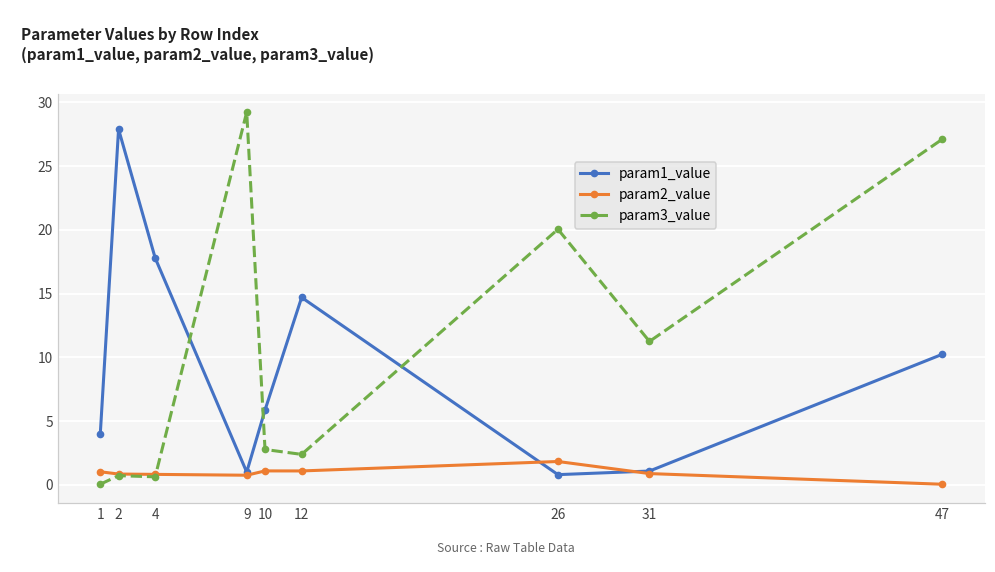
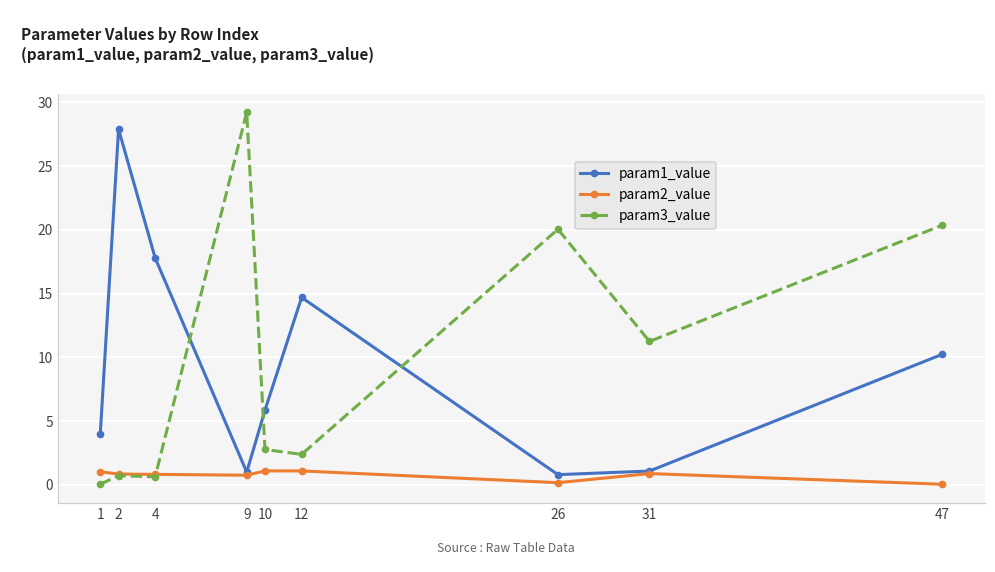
  {
    "param1_value": {
      "1": 4.0,
      "2": 27.9,
      "4": 17.8,
      "9": 1.0,
      "10": 5.9,
      "12": 14.7,
      "26": 0.8,
      "47": 10.2
    },
    "param2_value": {
      "1": 1.0,
      "9": 0.8,
      "10": 1.1,
      "12": 1.1,
-     "26": 1.8,
+     "26": 0.2,
      "47": 0.1
    },
    "param3_value": {
      "1": 0.1,
      "9": 29.2,
      "10": 2.8,
      "12": 2.4,
      "26": 20.0,
      "31": 11.3,
-     "47": 27.1
+     "47": 20.4
    }
  }
